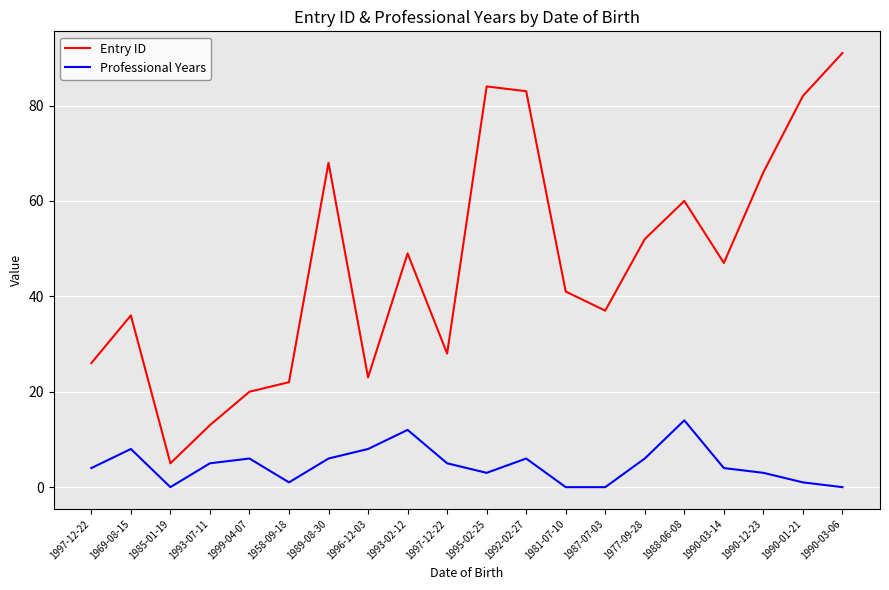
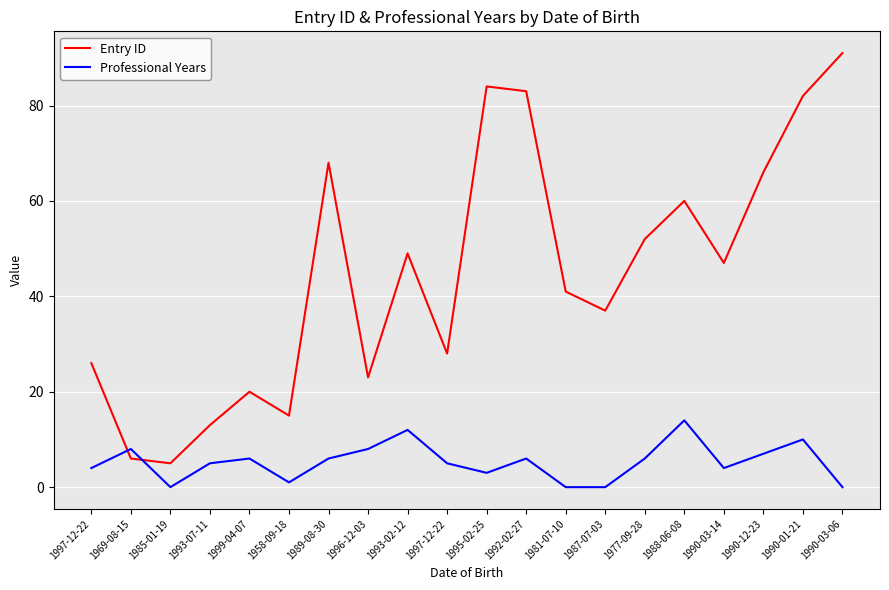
  {
    "Entry ID": {
-     "1969-08-15": 36,
+     "1969-08-15": 6,
      "1985-01-19": 5,
      "1993-07-11": 13,
      "1999-04-07": 20,
-     "1958-09-18": 22,
+     "1958-09-18": 15,
      "1989-08-30": 68,
      "1996-12-03": 23,
      "1993-02-12": 49,
      "1995-02-25": 84,
      "1992-02-27": 83,
      "1981-07-10": 41,
      "1987-07-03": 37,
      "1977-09-28": 52,
      "1988-06-08": 60,
      "1990-03-14": 47,
      "1990-12-23": 66,
      "1990-01-21": 82,
      "1990-03-06": 91
    },
    "Professional Years": {
      "1969-08-15": 8,
      "1985-01-19": 0,
      "1993-07-11": 5,
      "1999-04-07": 6,
      "1958-09-18": 1,
      "1989-08-30": 6,
      "1996-12-03": 8,
      "1993-02-12": 12,
      "1995-02-25": 3,
      "1992-02-27": 6,
      "1981-07-10": 0,
      "1987-07-03": 0,
      "1977-09-28": 6,
      "1988-06-08": 14,
      "1990-03-14": 4,
-     "1990-12-23": 3,
-     "1990-01-21": 1,
+     "1990-12-23": 7,
+     "1990-01-21": 10,
      "1990-03-06": 0
    }
  }
